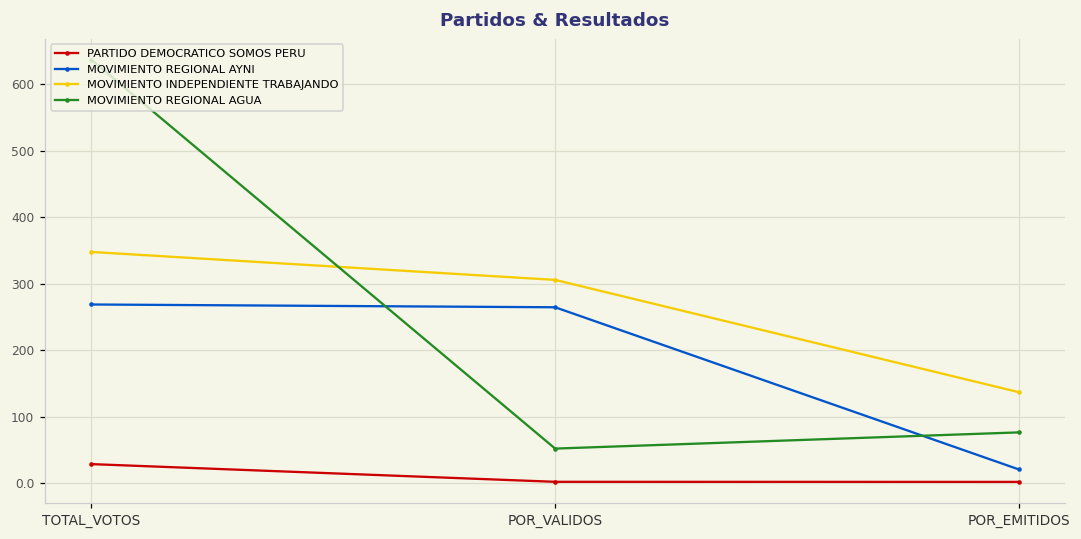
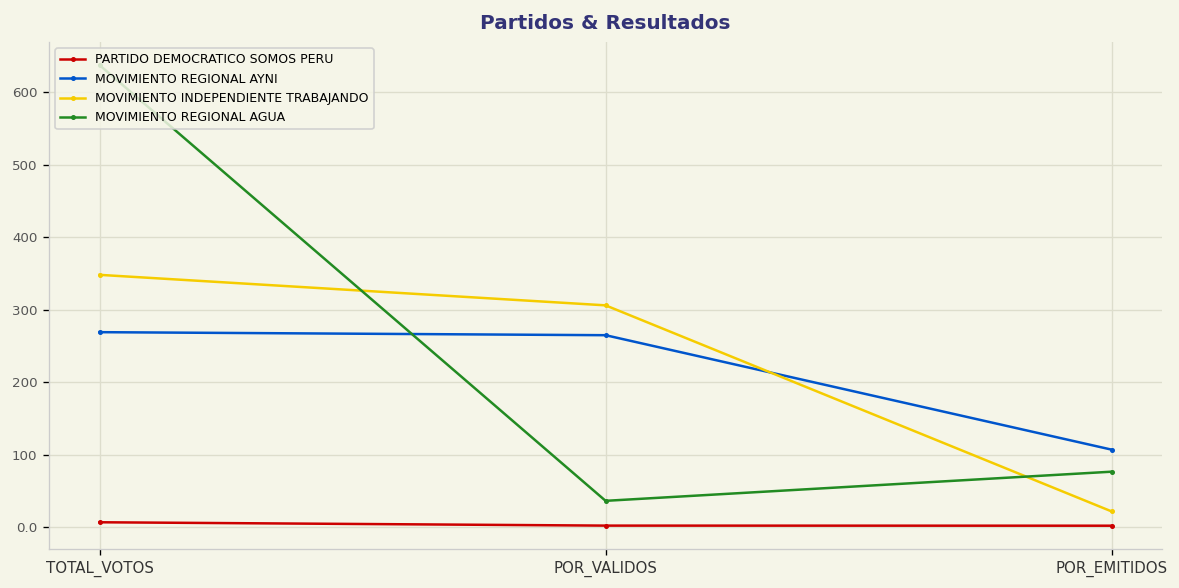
  {
    "PARTIDO DEMOCRATICO SOMOS PERU": {
-     "TOTAL_VOTOS": 30,
+     "TOTAL_VOTOS": 10,
      "POR_VALIDOS": 0,
      "POR_EMITIDOS": 0
    },
    "MOVIMIENTO REGIONAL AYNI": {
      "TOTAL_VOTOS": 270,
      "POR_VALIDOS": 260,
-     "POR_EMITIDOS": 20
+     "POR_EMITIDOS": 110
    },
    "MOVIMIENTO INDEPENDIENTE TRABAJANDO": {
      "TOTAL_VOTOS": 350,
      "POR_VALIDOS": 310,
-     "POR_EMITIDOS": 140
+     "POR_EMITIDOS": 20
    },
    "MOVIMIENTO REGIONAL AGUA": {
-     "POR_VALIDOS": 50,
+     "POR_VALIDOS": 40,
      "POR_EMITIDOS": 80
    }
  }
